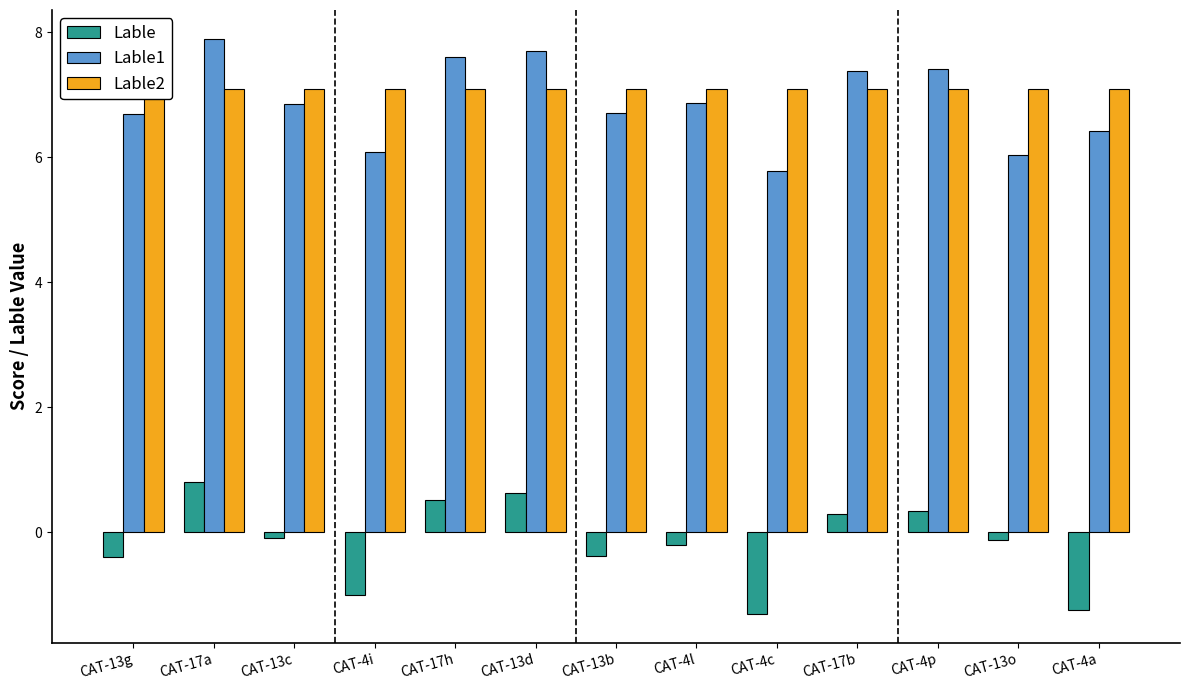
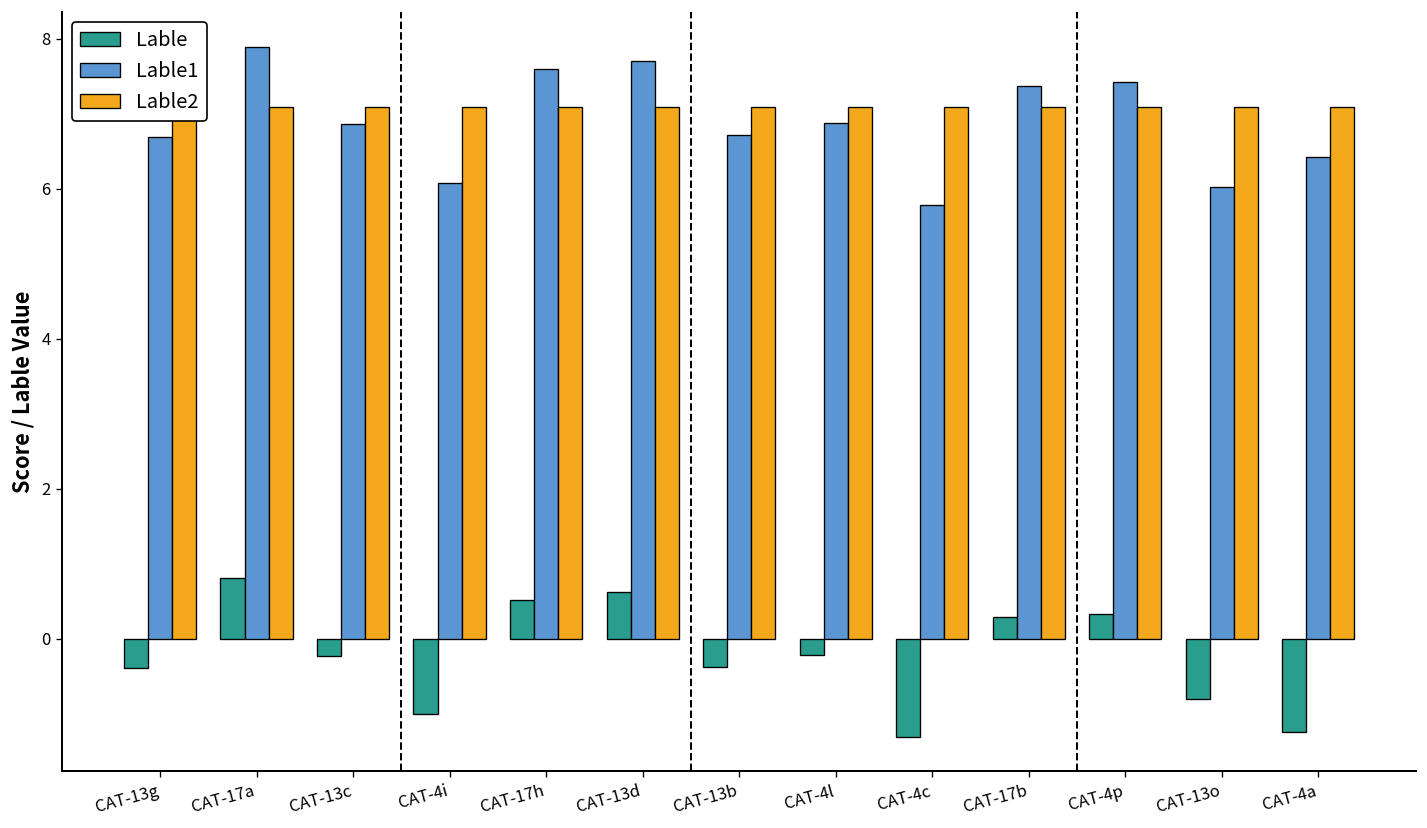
  {
    "Lable": {
      "CAT-13g": -0.4,
      "CAT-17a": 0.8,
-     "CAT-13c": -0.1,
+     "CAT-13c": -0.2,
      "CAT-4i": -1.0,
      "CAT-17h": 0.5,
      "CAT-13d": 0.6,
      "CAT-13b": -0.4,
      "CAT-4l": -0.2,
      "CAT-4c": -1.3,
      "CAT-17b": 0.3,
      "CAT-4p": 0.3,
-     "CAT-13o": -0.1,
+     "CAT-13o": -0.8,
      "CAT-4a": -1.3
    },
    "Lable1": {
      "CAT-13g": 6.7,
      "CAT-17a": 7.9,
      "CAT-13c": 6.9,
      "CAT-4i": 6.1,
      "CAT-17h": 7.6,
      "CAT-13d": 7.7,
      "CAT-13b": 6.7,
      "CAT-4l": 6.9,
      "CAT-4c": 5.8,
      "CAT-17b": 7.4,
      "CAT-4p": 7.4,
      "CAT-13o": 6.0,
      "CAT-4a": 6.4
    },
    "Lable2": {
      "CAT-17a": 7.1,
      "CAT-13c": 7.1,
      "CAT-4i": 7.1,
      "CAT-17h": 7.1,
      "CAT-13d": 7.1,
      "CAT-13b": 7.1,
      "CAT-4l": 7.1,
      "CAT-4c": 7.1,
      "CAT-17b": 7.1,
      "CAT-4p": 7.1,
      "CAT-13o": 7.1,
      "CAT-4a": 7.1
    }
  }
